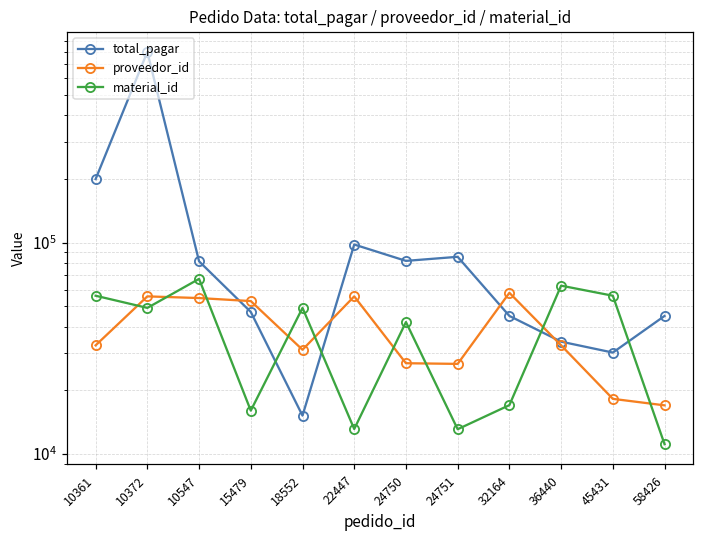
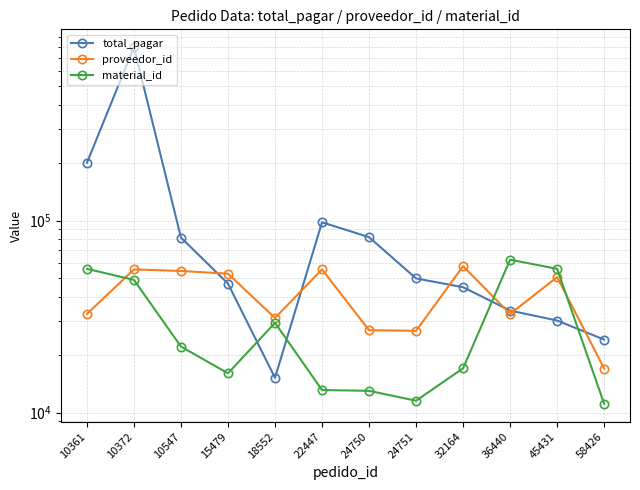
  {
    "total_pagar": {
      "10361": 200000,
      "10547": 82000,
      "15479": 47000,
      "18552": 15000,
      "22447": 100000,
      "24750": 82000,
-     "24751": 90000,
+     "24751": 50000,
      "32164": 45000,
      "36440": 34000,
      "45431": 30000,
-     "58426": 45000
+     "58426": 24000
    },
    "proveedor_id": {
      "10361": 33000,
      "10372": 56000,
      "10547": 55000,
      "15479": 53000,
      "18552": 31000,
      "22447": 56000,
      "24750": 27000,
      "24751": 27000,
      "32164": 58000,
      "36440": 33000,
-     "45431": 18000,
+     "45431": 51000,
      "58426": 17000
    },
    "material_id": {
      "10361": 56000,
      "10372": 49000,
-     "10547": 67000,
+     "10547": 22000,
      "15479": 16000,
-     "18552": 49000,
+     "18552": 29000,
      "22447": 13000,
-     "24750": 42000,
-     "24751": 13000,
+     "24750": 13000,
+     "24751": 12000,
      "32164": 17000,
      "36440": 63000,
      "45431": 56000,
      "58426": 11000
    }
  }
